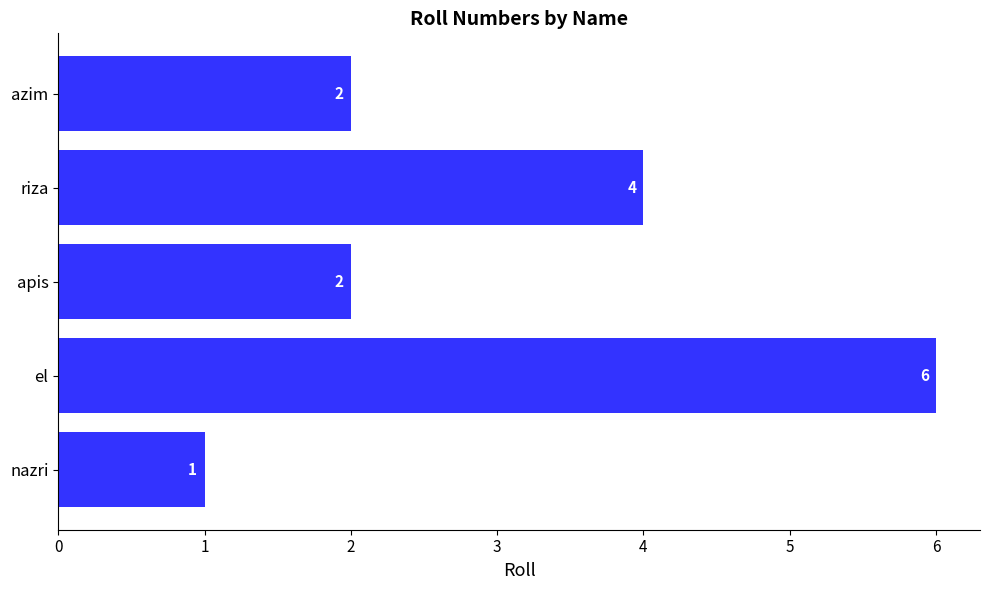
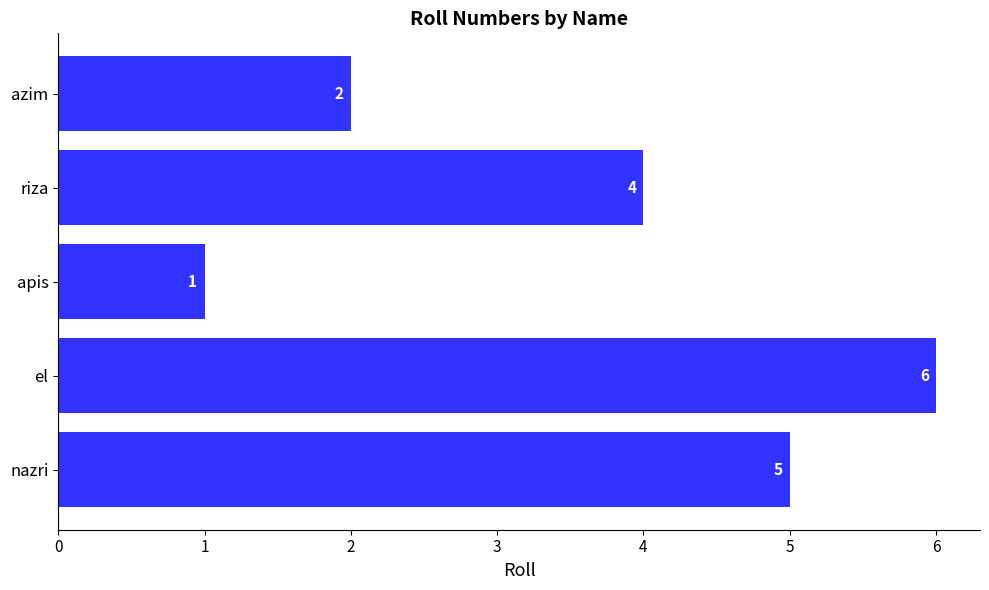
  {
    "azim": 2,
    "riza": 4,
-   "apis": 2,
+   "apis": 1,
    "el": 6,
-   "nazri": 1
+   "nazri": 5
  }
